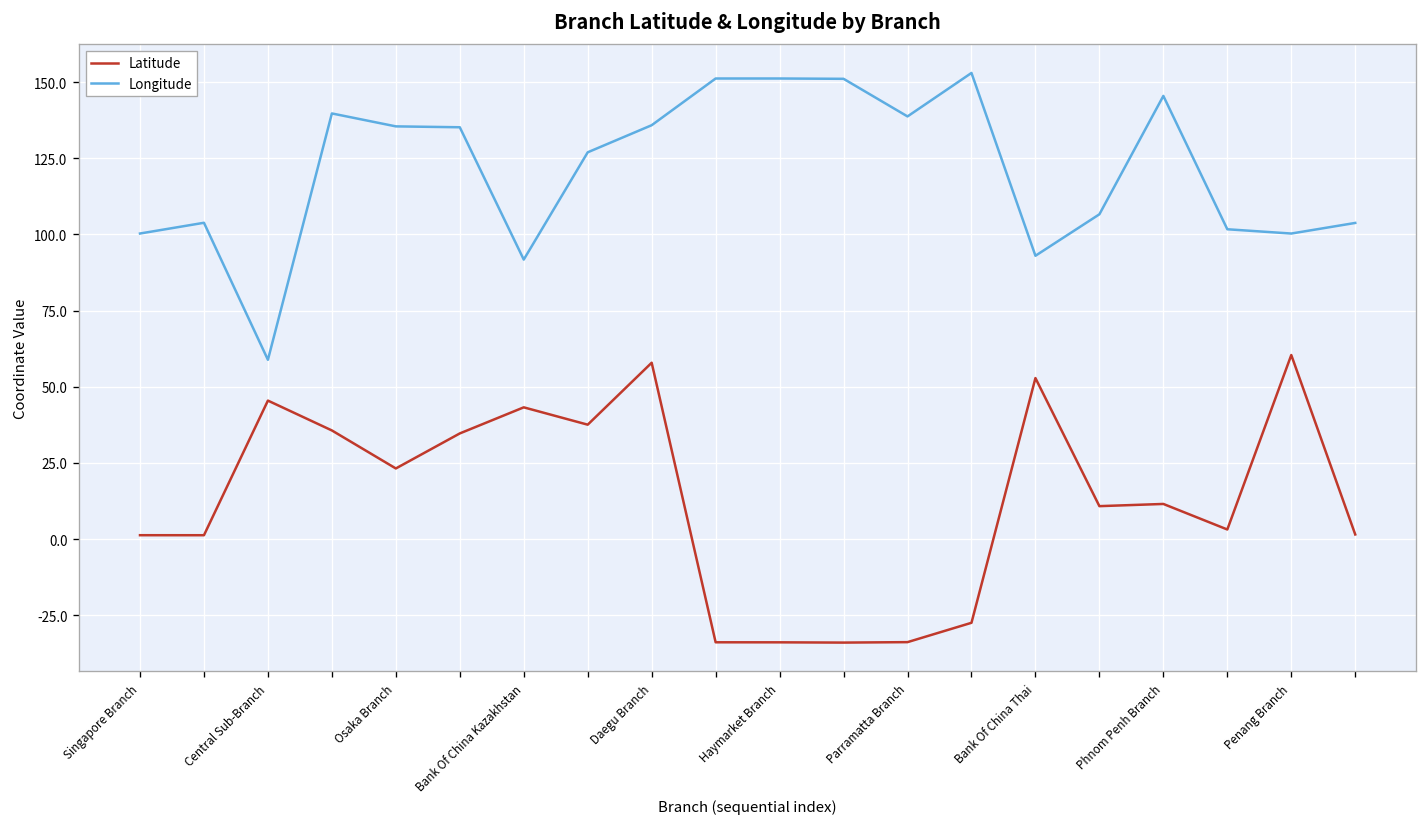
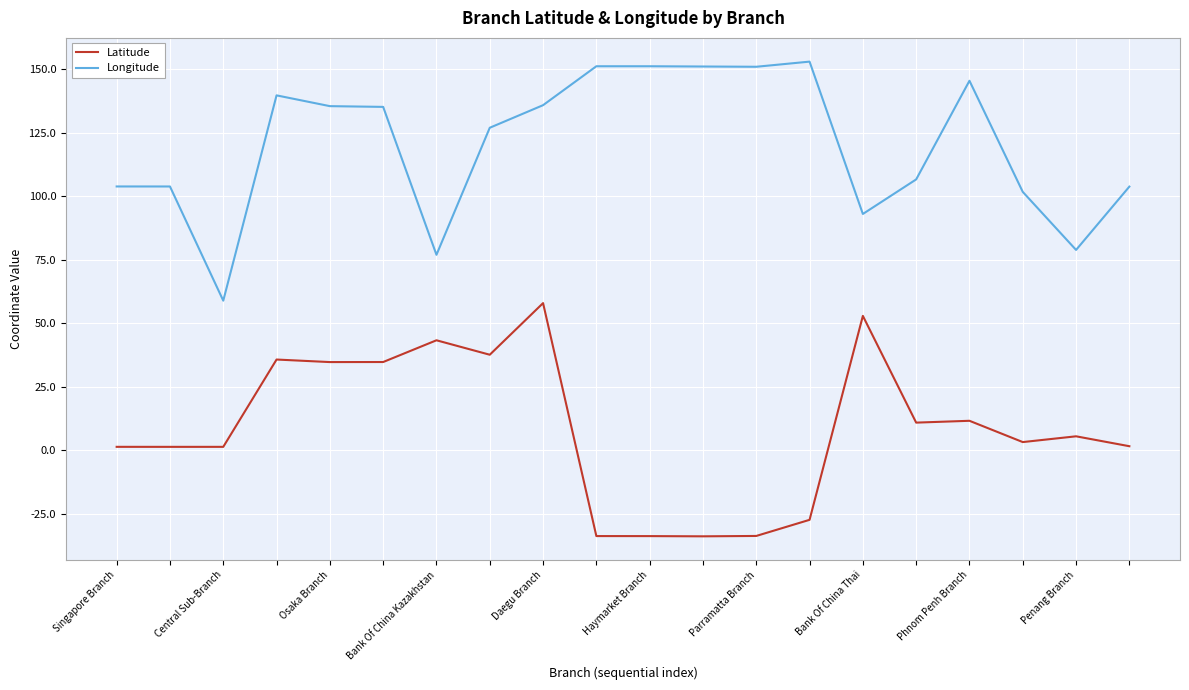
  {
    "Latitude": {
      "Singapore Branch": 1,
-     "Central Sub-Branch": 45,
-     "Osaka Branch": 23,
+     "Central Sub-Branch": 1,
+     "Osaka Branch": 35,
      "Bank Of China Kazakhstan": 43,
      "Daegu Branch": 58,
      "Haymarket Branch": -34,
      "Parramatta Branch": -34,
      "Bank Of China Thai": 53,
      "Phnom Penh Branch": 12,
-     "Penang Branch": 60
+     "Penang Branch": 5
    },
    "Longitude": {
-     "Singapore Branch": 100,
+     "Singapore Branch": 104,
      "Central Sub-Branch": 59,
      "Osaka Branch": 135,
-     "Bank Of China Kazakhstan": 92,
+     "Bank Of China Kazakhstan": 77,
      "Daegu Branch": 136,
      "Haymarket Branch": 151,
-     "Parramatta Branch": 139,
+     "Parramatta Branch": 151,
      "Bank Of China Thai": 93,
      "Phnom Penh Branch": 145,
-     "Penang Branch": 100
+     "Penang Branch": 79
    }
  }
